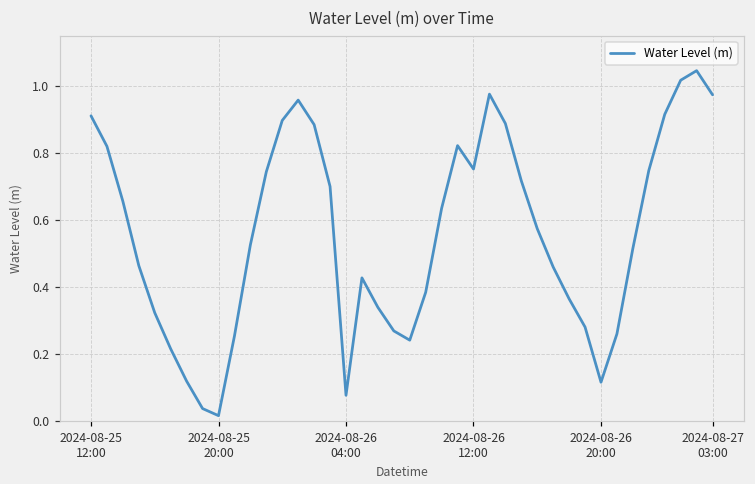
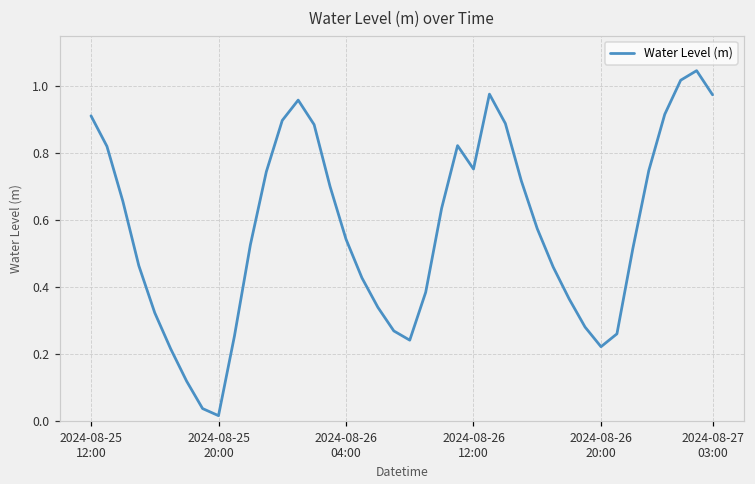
  {
    "2024-08-25 12:00": 0.91,
    "2024-08-25 20:00": 0.02,
-   "2024-08-26 04:00": 0.08,
+   "2024-08-26 04:00": 0.54,
    "2024-08-26 12:00": 0.75,
-   "2024-08-26 20:00": 0.12,
+   "2024-08-26 20:00": 0.22,
    "2024-08-27 03:00": 0.97
  }
